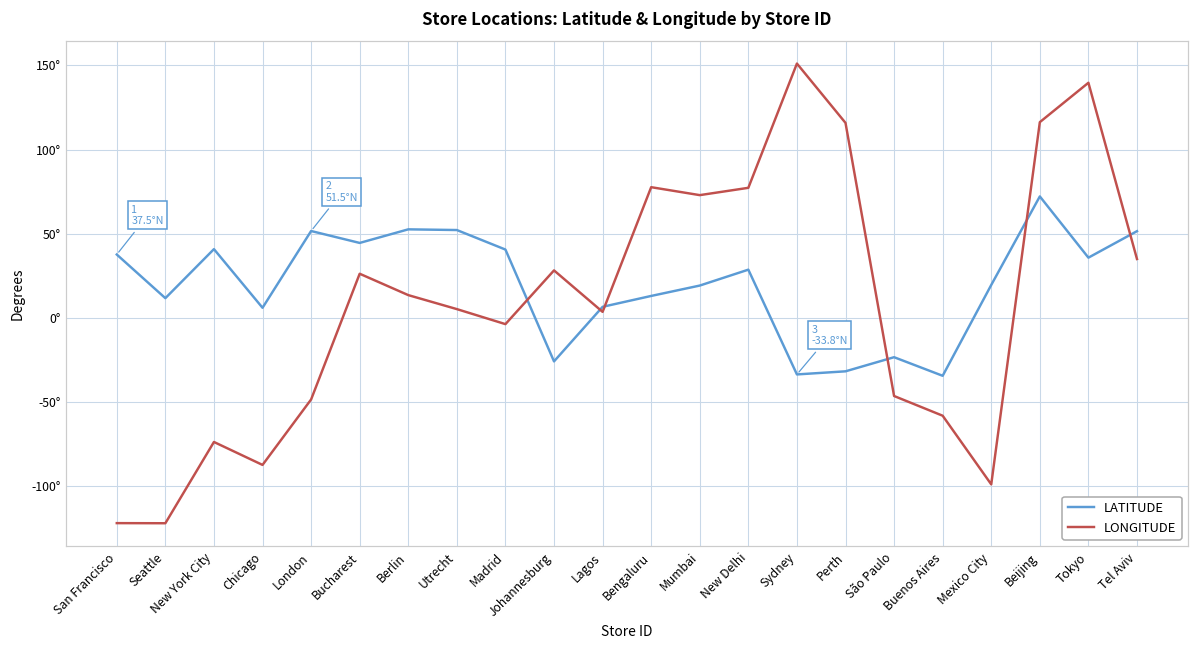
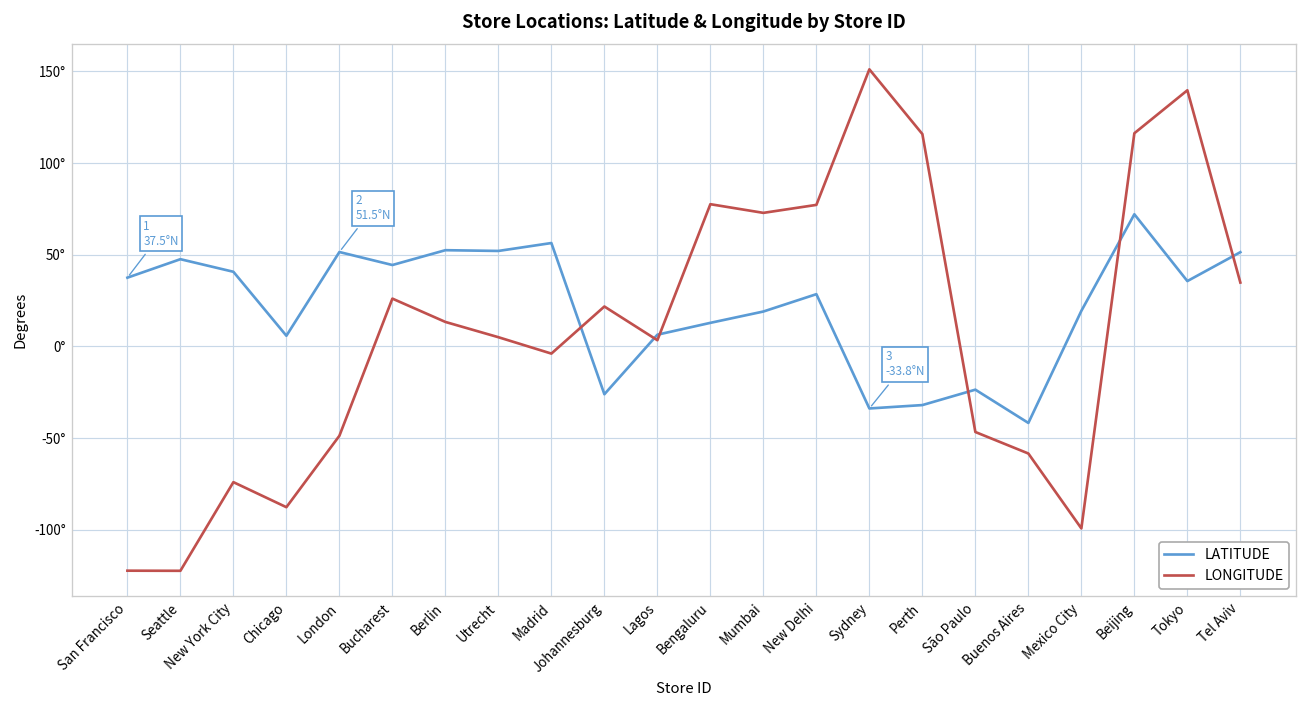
  {
    "LATITUDE": {
-     "Seattle": "12°",
+     "Seattle": "48°",
      "New York City": "41°",
      "Chicago": "6°",
      "Bucharest": "44°",
      "Berlin": "53°",
      "Utrecht": "52°",
-     "Madrid": "40°",
+     "Madrid": "56°",
      "Johannesburg": "-26°",
      "Lagos": "6°",
      "Bengaluru": "13°",
      "Mumbai": "19°",
      "New Delhi": "29°",
      "São Paulo": "-24°",
-     "Buenos Aires": "-35°",
+     "Buenos Aires": "-42°",
      "Mexico City": "19°",
      "Beijing": "72°",
      "Tokyo": "36°",
      "Tel Aviv": "51°"
    },
    "LONGITUDE": {
      "San Francisco": "-122°",
      "Seattle": "-122°",
      "New York City": "-74°",
      "Chicago": "-88°",
      "London": "-49°",
      "Bucharest": "26°",
      "Berlin": "13°",
      "Utrecht": "5°",
      "Madrid": "-4°",
-     "Johannesburg": "28°",
+     "Johannesburg": "22°",
      "Lagos": "3°",
      "Bengaluru": "78°",
      "Mumbai": "73°",
      "New Delhi": "77°",
      "Sydney": "151°",
      "Perth": "116°",
      "São Paulo": "-47°",
      "Buenos Aires": "-58°",
      "Mexico City": "-99°",
      "Beijing": "116°",
      "Tokyo": "140°",
      "Tel Aviv": "35°"
    }
  }
